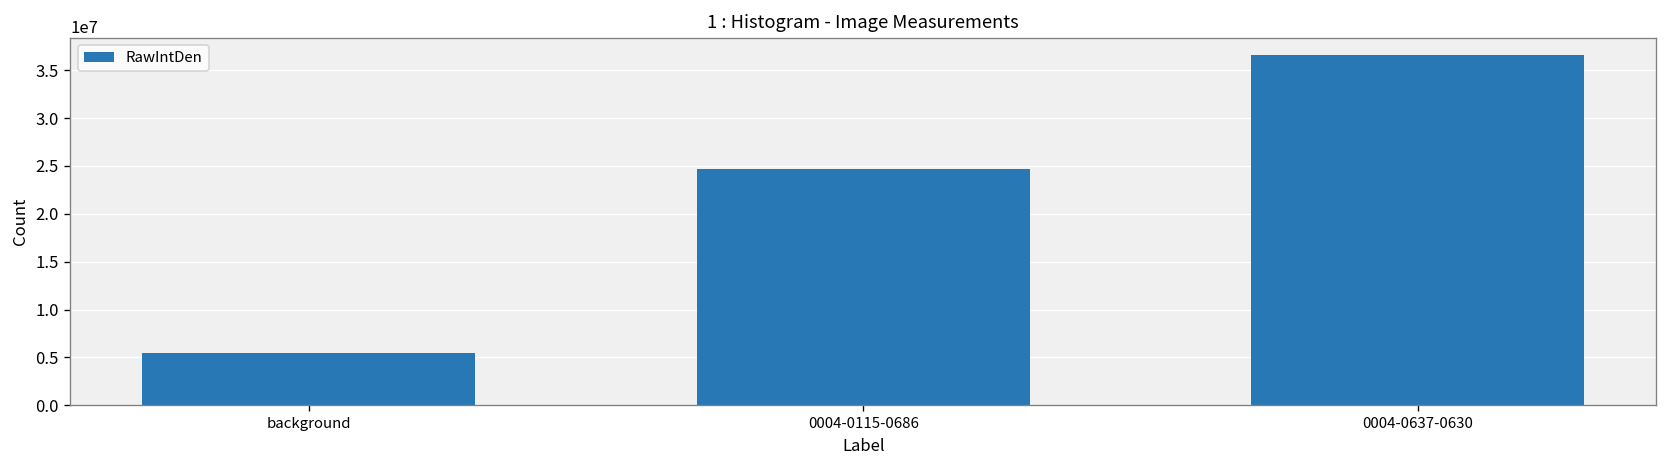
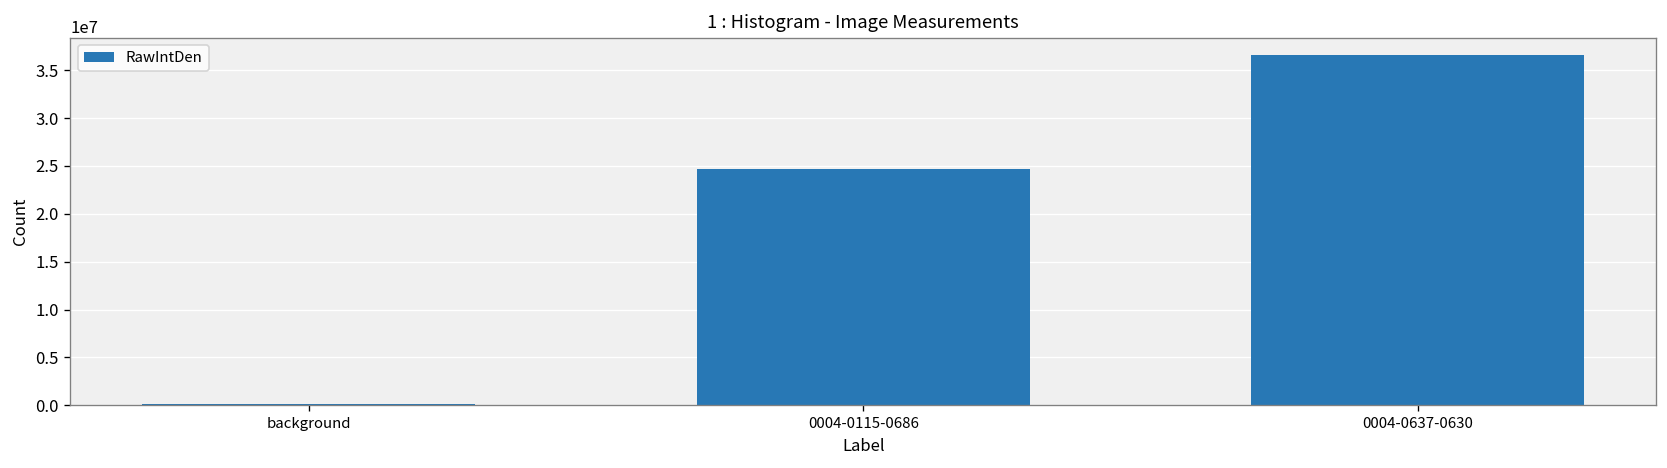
  {
-   "background": 5000000,
+   "background": 0,
    "0004-0115-0686": 25000000,
    "0004-0637-0630": 37000000
  }
